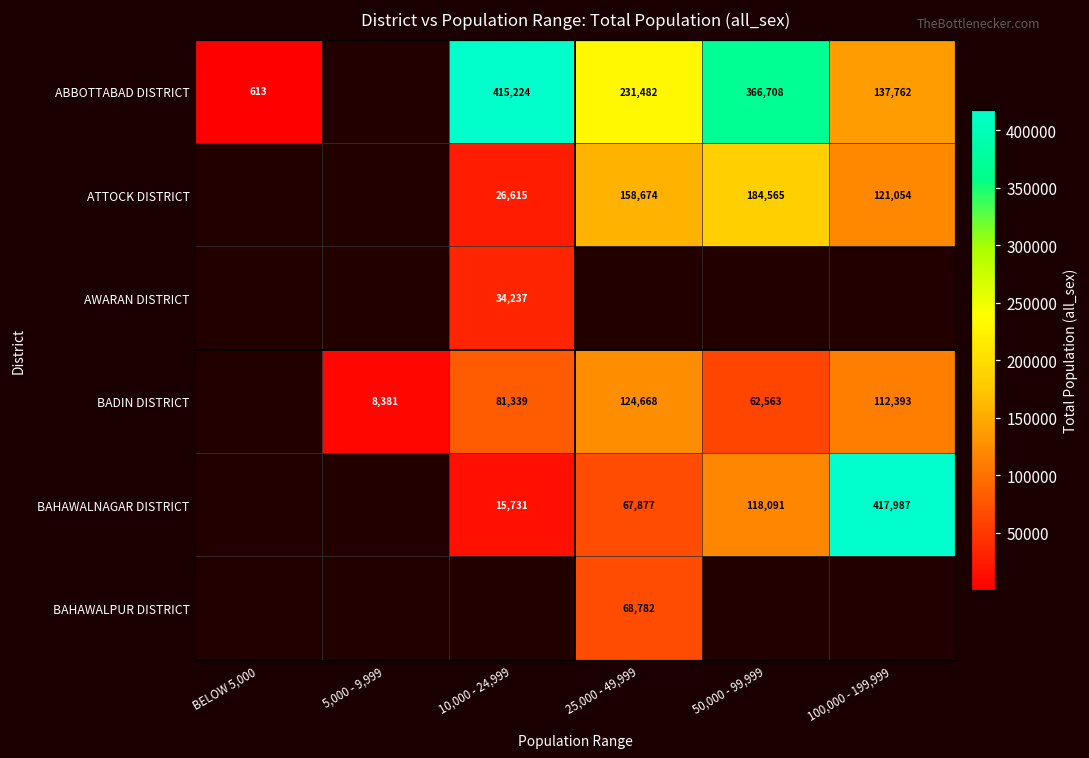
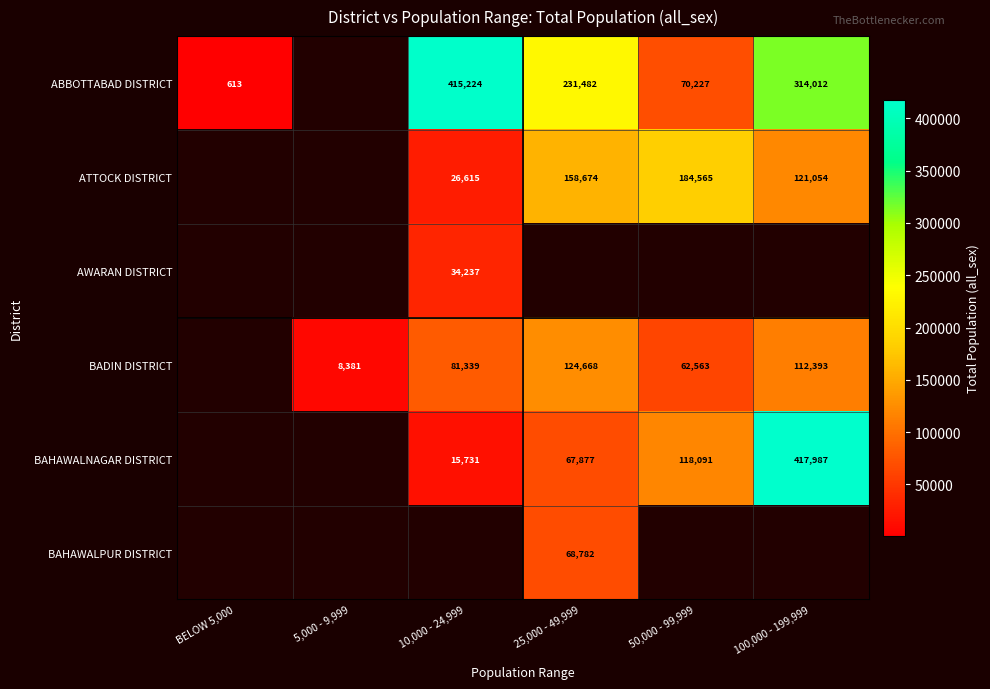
  {
    "ABBOTTABAD DISTRICT": {
      "BELOW 5,000": "613",
      "10,000 - 24,999": "415,224",
      "25,000 - 49,999": "231,482",
-     "50,000 - 99,999": "366,708",
-     "100,000 - 199,999": "137,762"
+     "50,000 - 99,999": "70,227",
+     "100,000 - 199,999": "314,012"
    },
    "ATTOCK DISTRICT": {
      "10,000 - 24,999": "26,615",
      "25,000 - 49,999": "158,674",
      "50,000 - 99,999": "184,565",
      "100,000 - 199,999": "121,054"
    },
    "AWARAN DISTRICT": {
      "10,000 - 24,999": "34,237"
    },
    "BADIN DISTRICT": {
      "5,000 - 9,999": "8,381",
      "10,000 - 24,999": "81,339",
      "25,000 - 49,999": "124,668",
      "50,000 - 99,999": "62,563",
      "100,000 - 199,999": "112,393"
    },
    "BAHAWALNAGAR DISTRICT": {
      "10,000 - 24,999": "15,731",
      "25,000 - 49,999": "67,877",
      "50,000 - 99,999": "118,091",
      "100,000 - 199,999": "417,987"
    },
    "BAHAWALPUR DISTRICT": {
      "25,000 - 49,999": "68,782"
    }
  }
